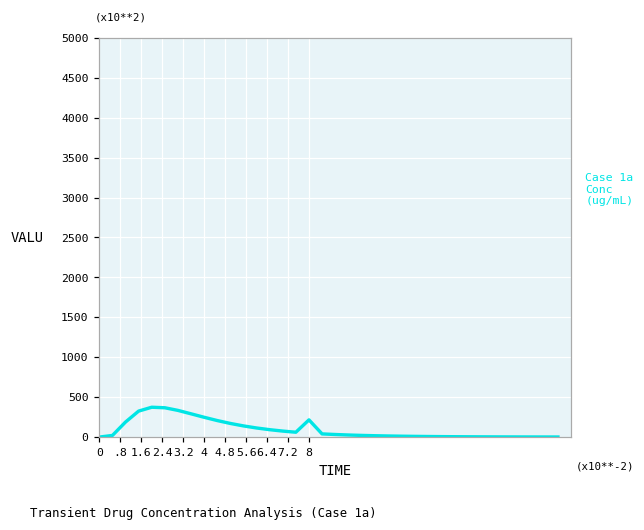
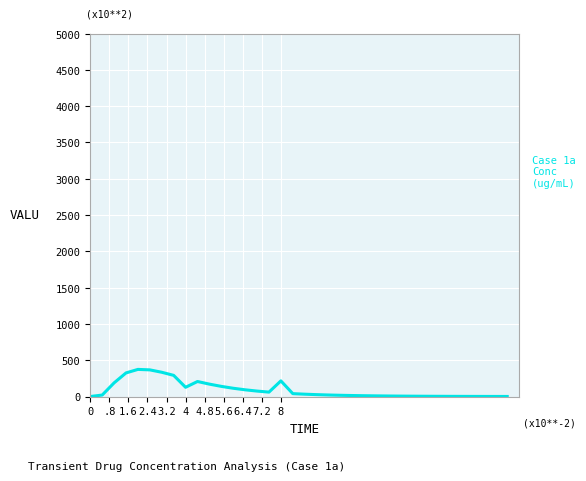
  {
    "0": 0,
-   "4": 200,
+   "4": 100,
    "8": 200
  }
